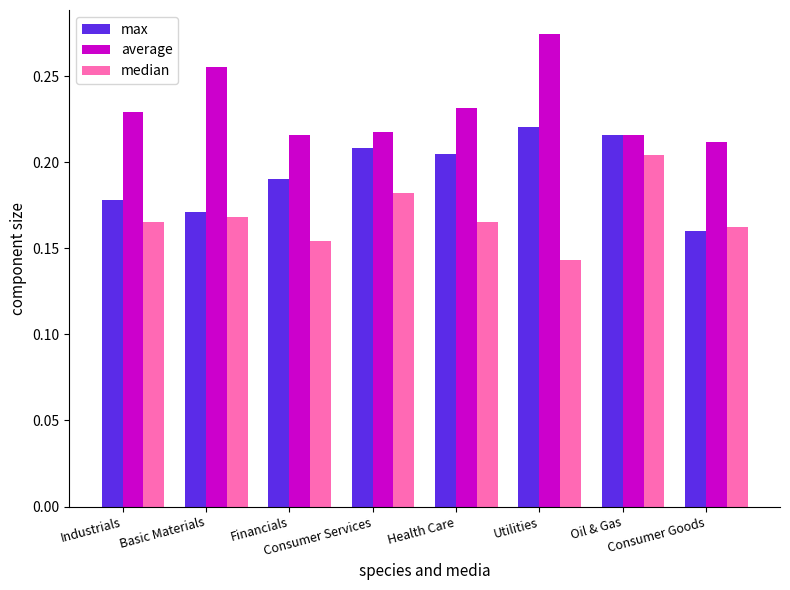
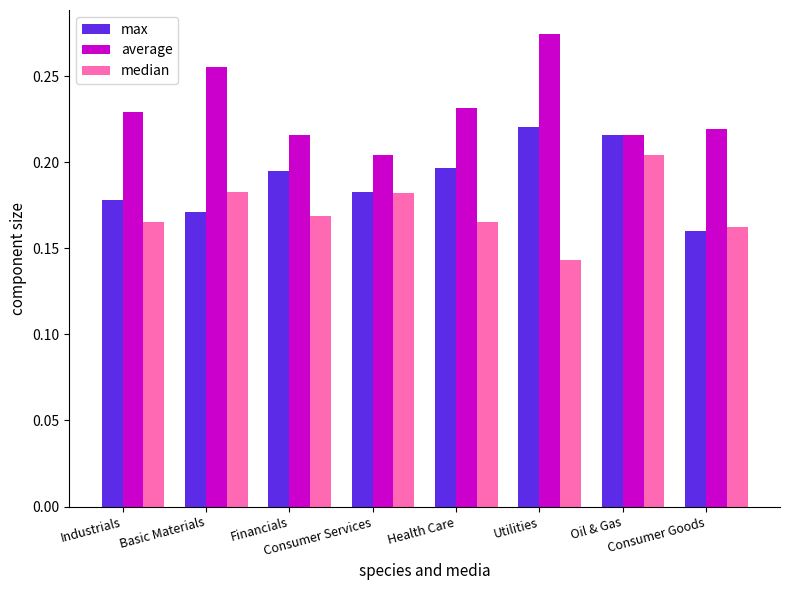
  {
    "max": {
      "Industrials": 0.178,
      "Basic Materials": 0.171,
-     "Financials": 0.191,
-     "Consumer Services": 0.208,
-     "Health Care": 0.205,
+     "Financials": 0.195,
+     "Consumer Services": 0.183,
+     "Health Care": 0.197,
      "Utilities": 0.221,
      "Oil & Gas": 0.216,
      "Consumer Goods": 0.160
    },
    "average": {
      "Industrials": 0.229,
      "Basic Materials": 0.255,
      "Financials": 0.216,
-     "Consumer Services": 0.218,
+     "Consumer Services": 0.204,
      "Health Care": 0.232,
      "Utilities": 0.275,
      "Oil & Gas": 0.216,
-     "Consumer Goods": 0.212
+     "Consumer Goods": 0.219
    },
    "median": {
      "Industrials": 0.165,
-     "Basic Materials": 0.168,
-     "Financials": 0.154,
+     "Basic Materials": 0.183,
+     "Financials": 0.169,
      "Consumer Services": 0.182,
      "Health Care": 0.165,
      "Utilities": 0.143,
      "Oil & Gas": 0.204,
      "Consumer Goods": 0.162
    }
  }
